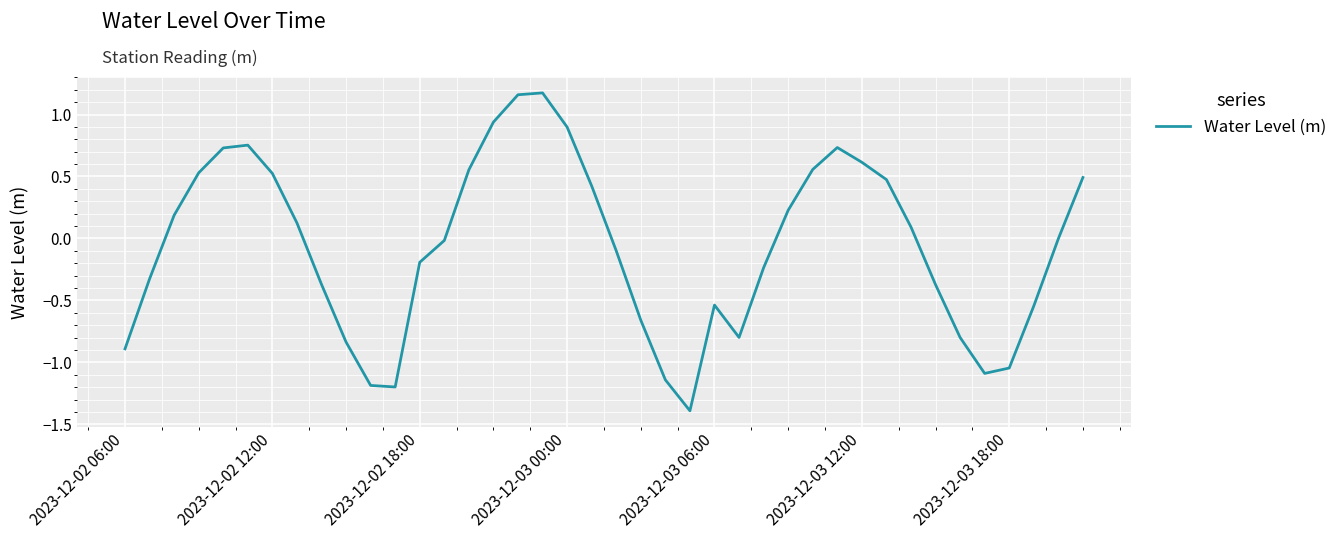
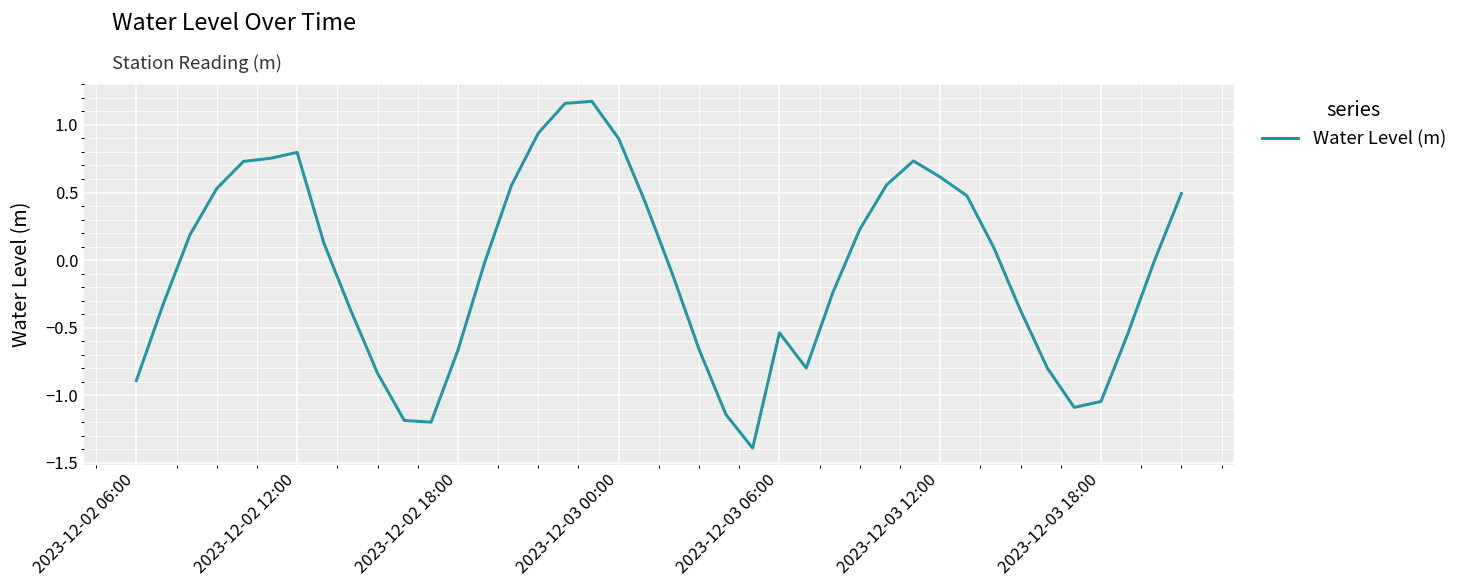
  {
    "2023-12-02 06:00": -0.89,
-   "2023-12-02 12:00": 0.52,
-   "2023-12-02 18:00": -0.19,
+   "2023-12-02 12:00": 0.80,
+   "2023-12-02 18:00": -0.67,
    "2023-12-03 00:00": 0.90,
    "2023-12-03 06:00": -0.54,
    "2023-12-03 12:00": 0.61,
    "2023-12-03 18:00": -1.05
  }
